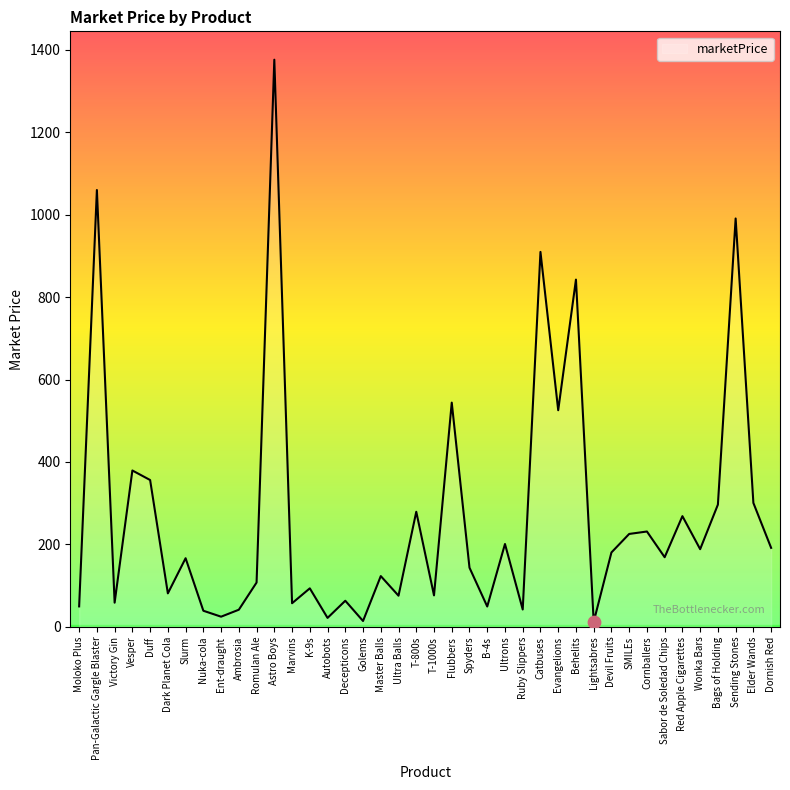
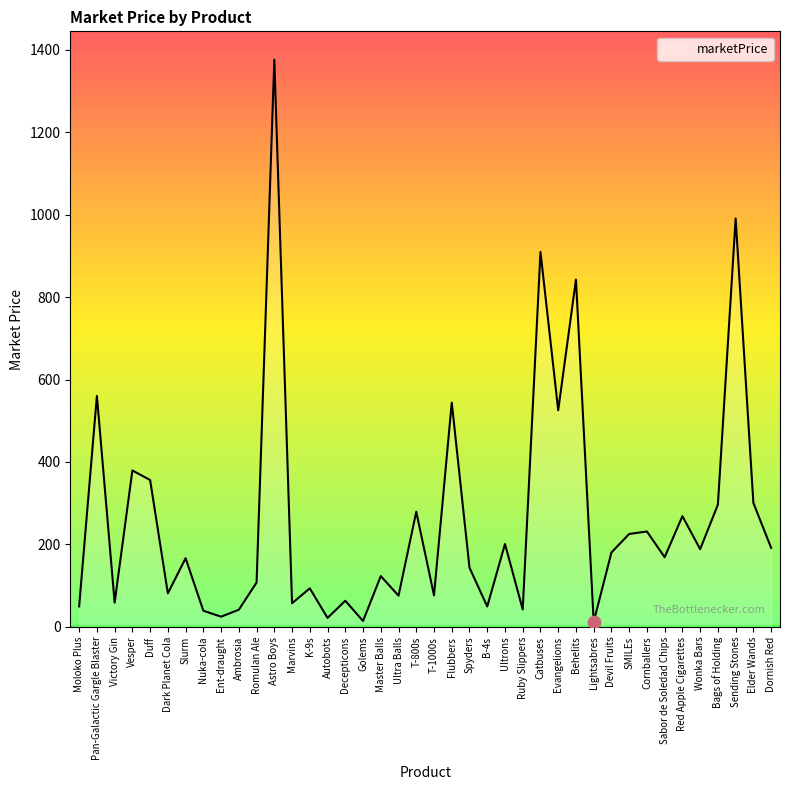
  {
    "marketPrice": {
      "Moloko Plus": 50,
-     "Pan-Galactic Gargle Blaster": 1060,
+     "Pan-Galactic Gargle Blaster": 560,
      "Victory Gin": 60,
      "Vesper": 380,
      "Duff": 360,
      "Dark Planet Cola": 80,
      "Slurm": 170,
      "Nuka-cola": 40,
      "Ent-draught": 20,
      "Ambrosia": 40,
      "Romulan Ale": 110,
      "Astro Boys": 1380,
      "Marvins": 60,
      "K-9s": 90,
      "Autobots": 20,
      "Decepticons": 60,
      "Golems": 10,
      "Master Balls": 120,
      "Ultra Balls": 80,
      "T-800s": 280,
      "T-1000s": 80,
      "Flubbers": 540,
      "Spyders": 140,
      "B-4s": 50,
      "Ultrons": 200,
      "Ruby Slippers": 40,
      "Catbuses": 910,
      "Evangelions": 530,
      "Behelits": 840,
      "Devil Fruits": 180,
      "SMILEs": 230,
      "Cornballers": 230,
      "Sabor de Soledad Chips": 170,
      "Red Apple Cigarettes": 270,
      "Wonka Bars": 190,
      "Bags of Holding": 300,
      "Sending Stones": 990,
      "Elder Wands": 300,
      "Dornish Red": 190
    }
  }
